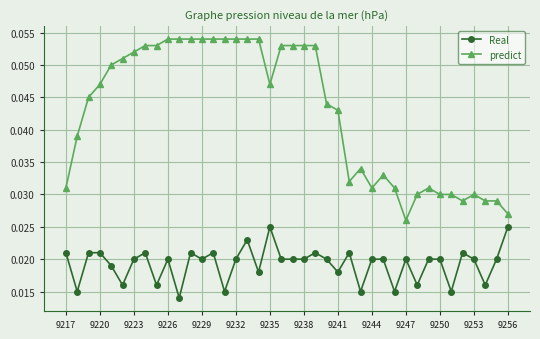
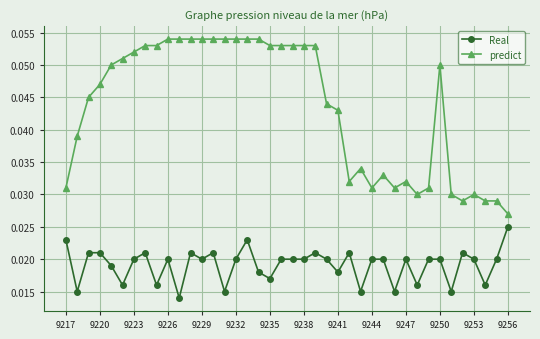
  {
    "Real": {
-     "9217": 0.021,
+     "9217": 0.023,
      "9220": 0.021,
      "9223": 0.020,
      "9226": 0.020,
      "9229": 0.020,
      "9232": 0.020,
-     "9235": 0.025,
+     "9235": 0.017,
      "9238": 0.020,
      "9241": 0.018,
      "9244": 0.020,
      "9247": 0.020,
      "9250": 0.020,
      "9253": 0.020,
      "9256": 0.025
    },
    "predict": {
      "9217": 0.031,
      "9220": 0.047,
      "9223": 0.052,
      "9226": 0.054,
      "9229": 0.054,
      "9232": 0.054,
-     "9235": 0.047,
+     "9235": 0.053,
      "9238": 0.053,
      "9241": 0.043,
      "9244": 0.031,
-     "9247": 0.026,
-     "9250": 0.03,
+     "9247": 0.032,
+     "9250": 0.05,
      "9253": 0.030,
      "9256": 0.027
    }
  }
